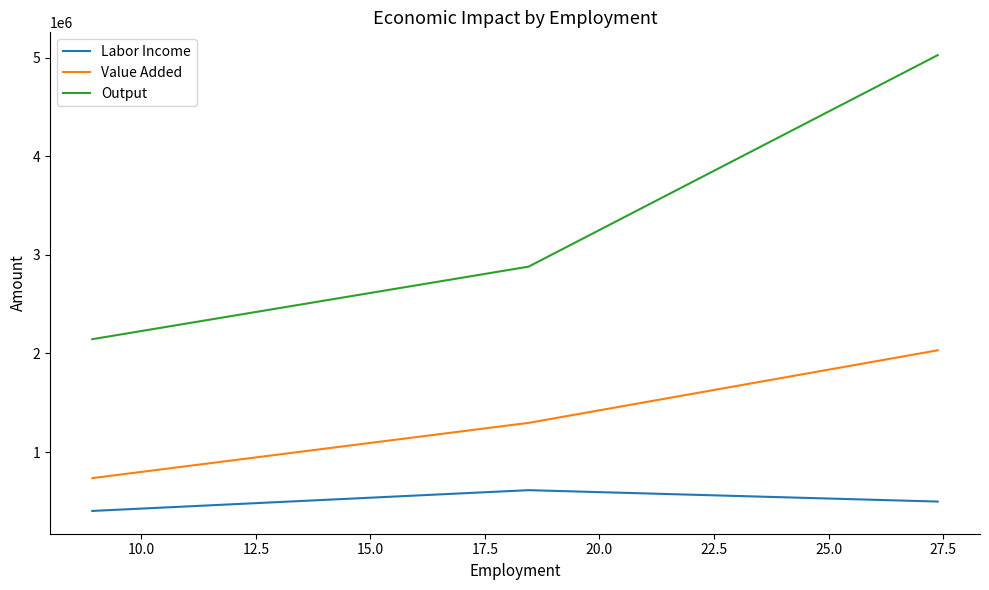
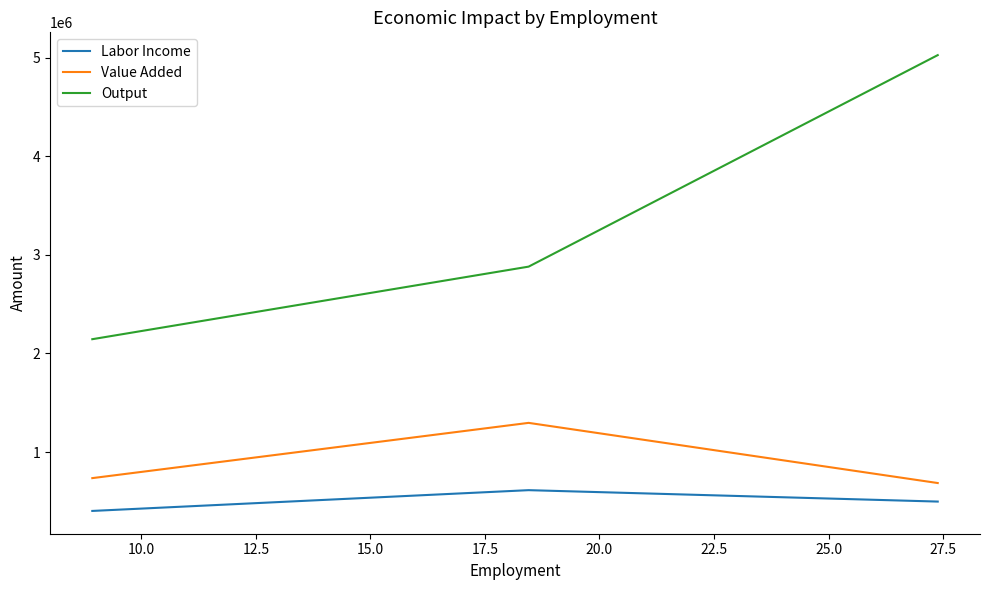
  {
    "Labor Income": {
      "27.5": 500000
    },
    "Value Added": {
-     "27.5": 2000000
+     "27.5": 700000
    },
    "Output": {
      "27.5": 5000000
    }
  }
